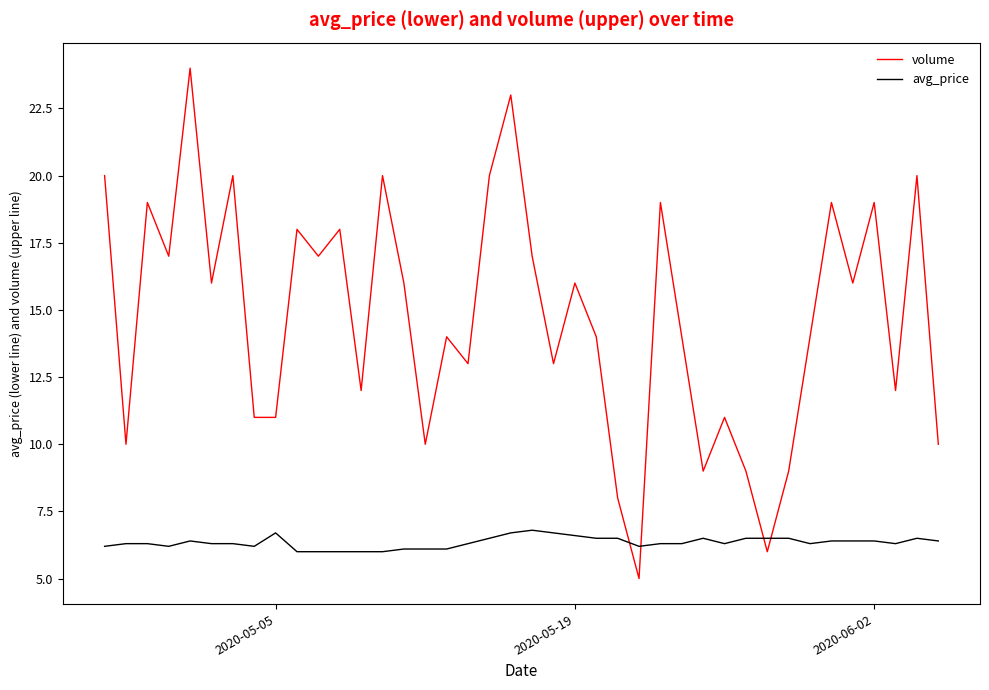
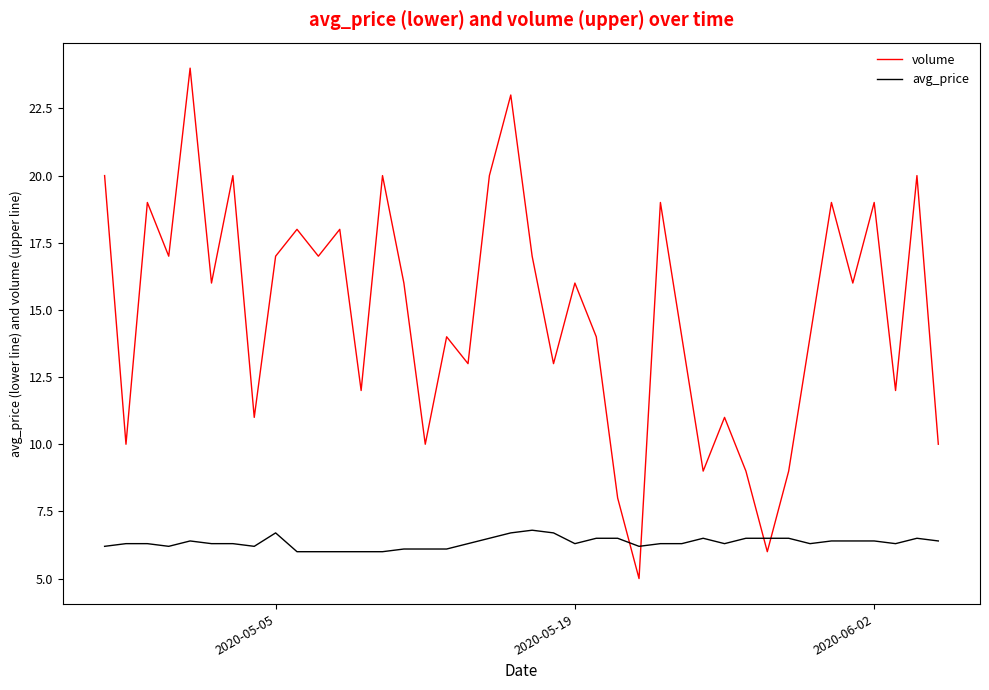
  {
    "volume": {
-     "2020-05-05": 11,
+     "2020-05-05": 17,
      "2020-05-19": 16,
      "2020-06-02": 19
    },
    "avg_price": {
      "2020-05-05": 6.7,
-     "2020-05-19": 6.6,
+     "2020-05-19": 6.3,
      "2020-06-02": 6.4
    }
  }
